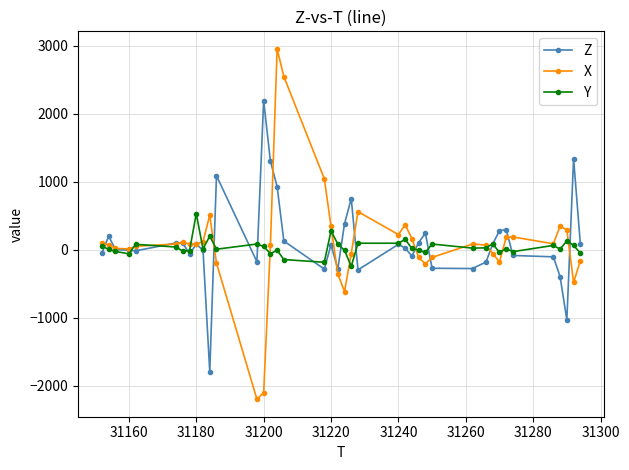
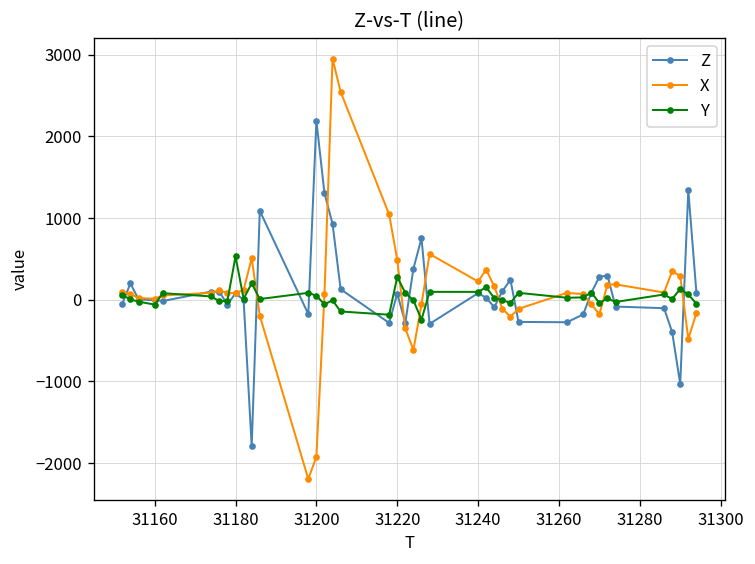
  {
    "Z": {
      "31200": 2200,
      "31220": 100
    },
    "X": {
-     "31200": -2100,
-     "31220": 300,
+     "31200": -1900,
+     "31220": 500,
      "31240": 200
    },
    "Y": {
      "31160": -100,
      "31180": 500,
      "31200": 0,
      "31220": 300
    }
  }
